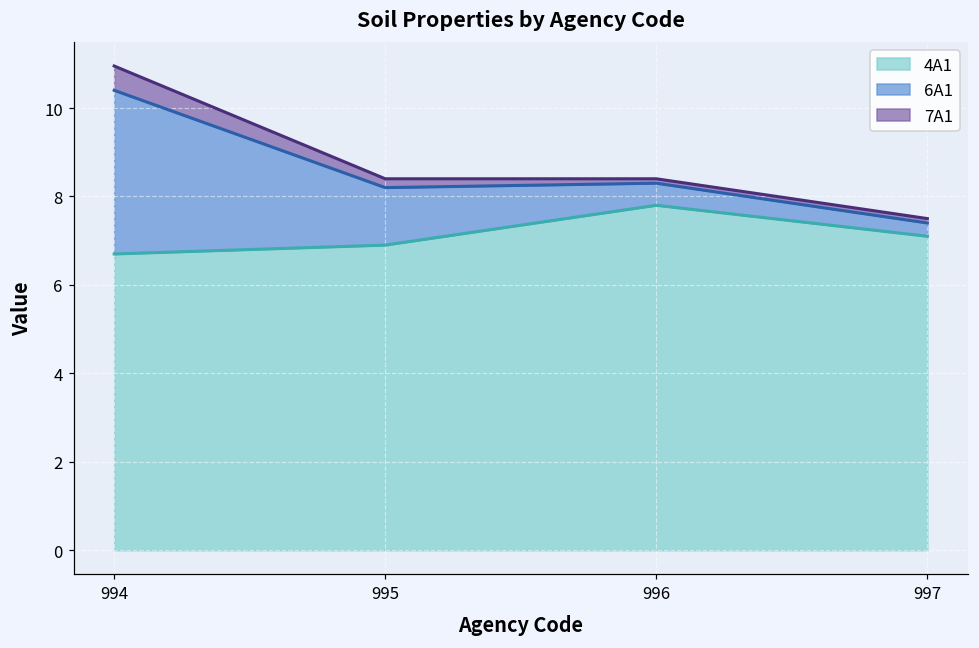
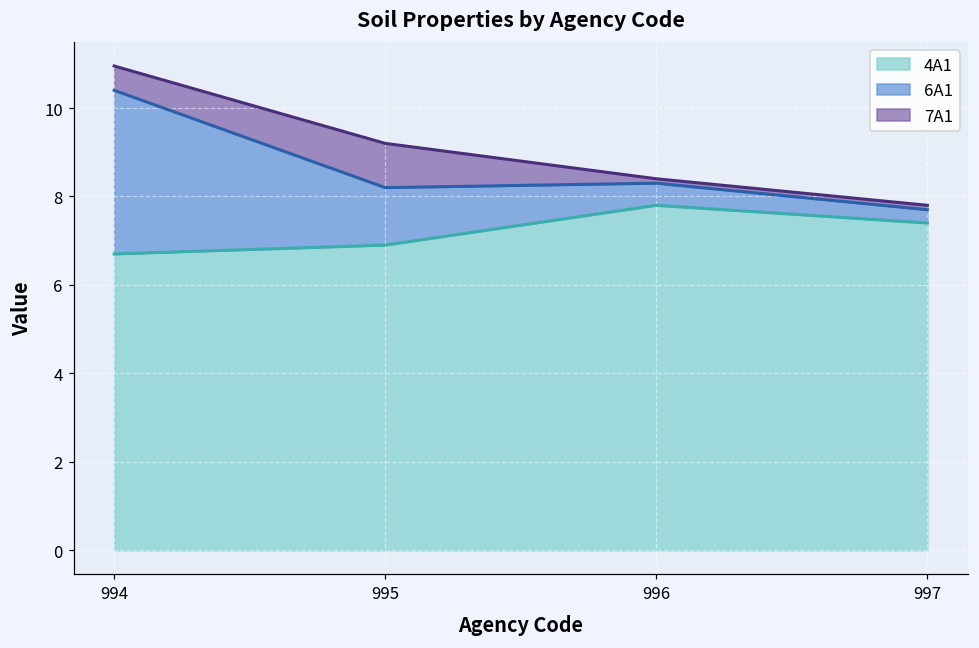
  {
    "4A1": {
      "994": 6.7,
      "995": 6.9,
      "996": 7.8,
-     "997": 7.1
+     "997": 7.4
    },
    "6A1": {
      "994": 3.7,
      "995": 1.3,
      "996": 0.5,
      "997": 0.3
    },
    "7A1": {
      "994": 0.6,
-     "995": 0.2,
+     "995": 1.0,
      "996": 0.1,
      "997": 0.1
    }
  }
